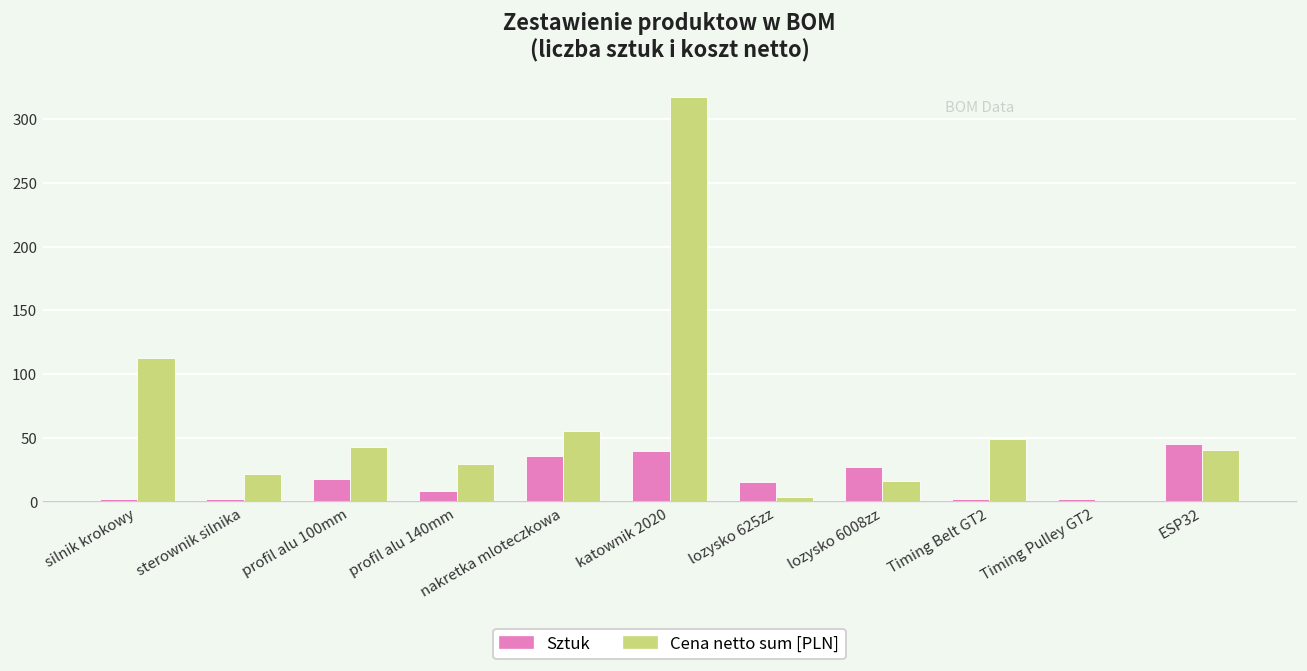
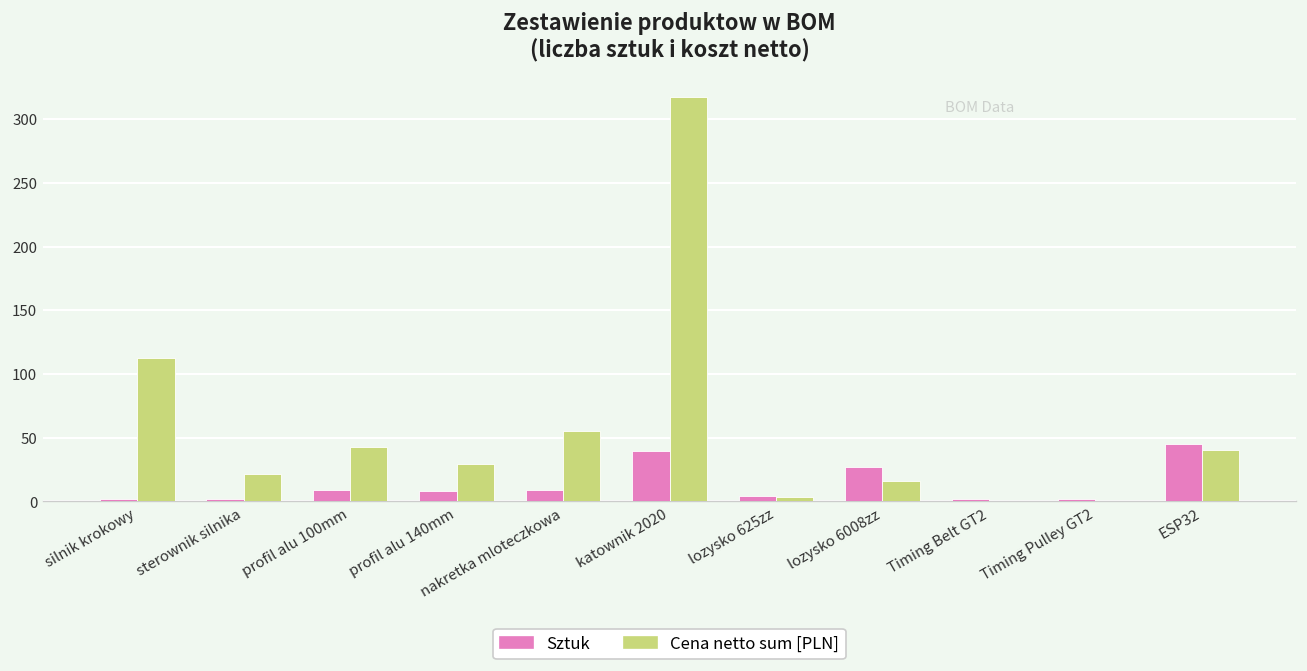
  {
    "Sztuk": {
-     "profil alu 100mm": 18,
+     "profil alu 100mm": 9,
      "profil alu 140mm": 8,
-     "nakretka mloteczkowa": 36,
+     "nakretka mloteczkowa": 9,
      "katownik 2020": 40,
-     "lozysko 625zz": 15,
+     "lozysko 625zz": 4,
      "lozysko 6008zz": 27,
      "ESP32": 45
    },
    "Cena netto sum [PLN]": {
      "silnik krokowy": 112,
      "sterownik silnika": 22,
      "profil alu 100mm": 43,
      "profil alu 140mm": 30,
      "nakretka mloteczkowa": 55,
      "katownik 2020": 317,
      "lozysko 625zz": 3,
      "lozysko 6008zz": 16,
-     "Timing Belt GT2": 49,
+     "Timing Belt GT2": 0,
      "Timing Pulley GT2": 0,
      "ESP32": 41
    }
  }
